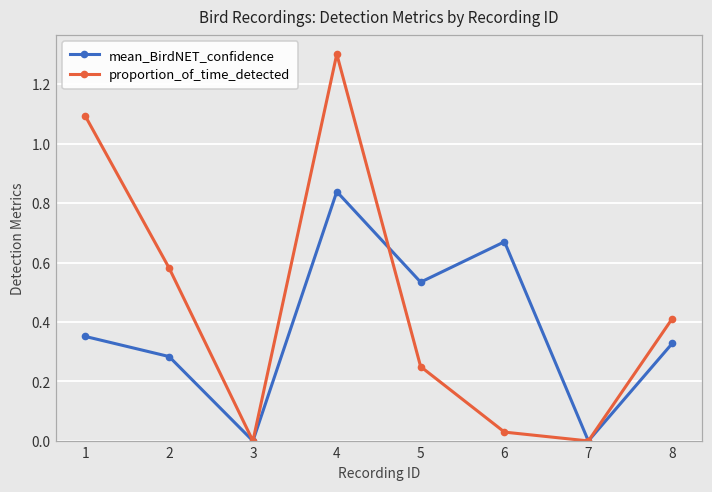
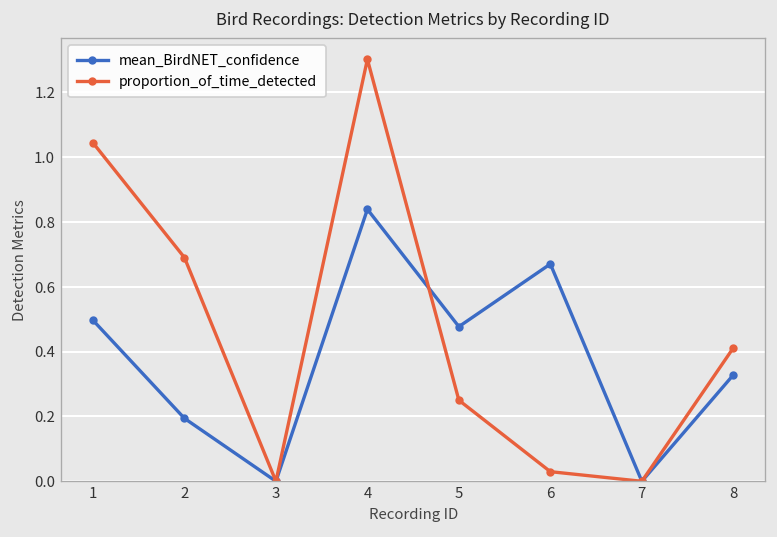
  {
    "mean_BirdNET_confidence": {
-     "1": 0.35,
-     "2": 0.28,
+     "1": 0.50,
+     "2": 0.19,
      "4": 0.84,
-     "5": 0.53,
+     "5": 0.48,
      "6": 0.67,
      "8": 0.33
    },
    "proportion_of_time_detected": {
-     "1": 1.09,
-     "2": 0.58,
+     "1": 1.04,
+     "2": 0.69,
      "4": 1.30,
      "5": 0.25,
      "6": 0.03,
      "8": 0.41
    }
  }
